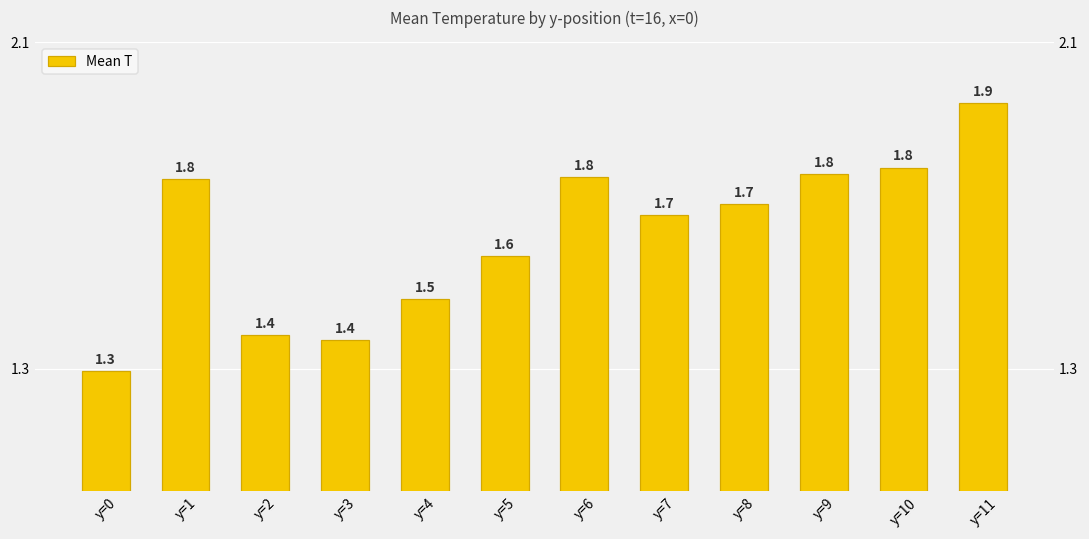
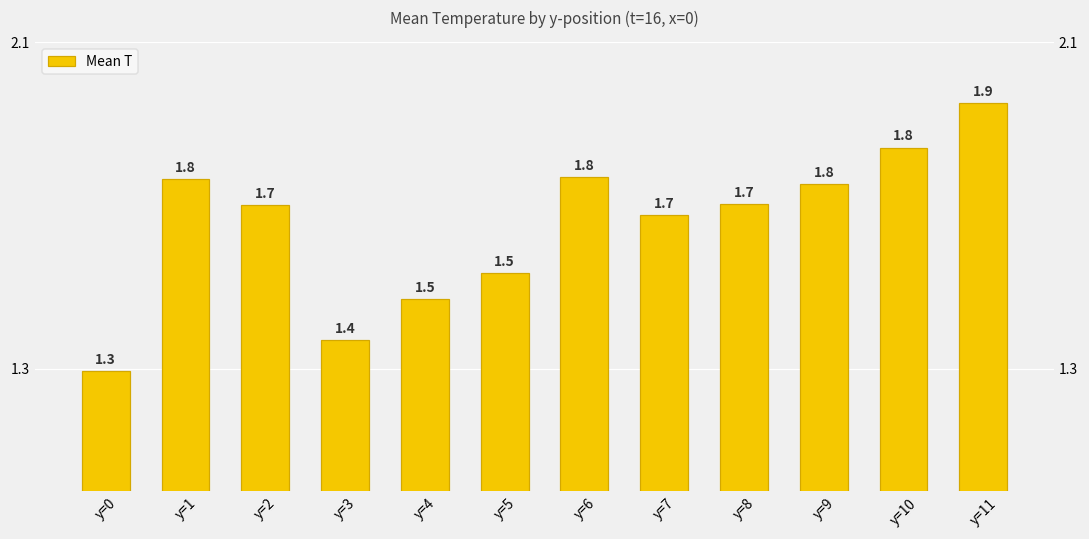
  {
    "y=0": 1.3,
    "y=1": 1.8,
-   "y=2": 1.4,
+   "y=2": 1.7,
    "y=3": 1.4,
    "y=4": 1.5,
-   "y=5": 1.6,
+   "y=5": 1.5,
    "y=6": 1.8,
    "y=7": 1.7,
    "y=8": 1.7,
-   "y=9": 1.78,
-   "y=10": 1.79,
+   "y=9": 1.75,
+   "y=10": 1.84,
    "y=11": 1.9
  }
